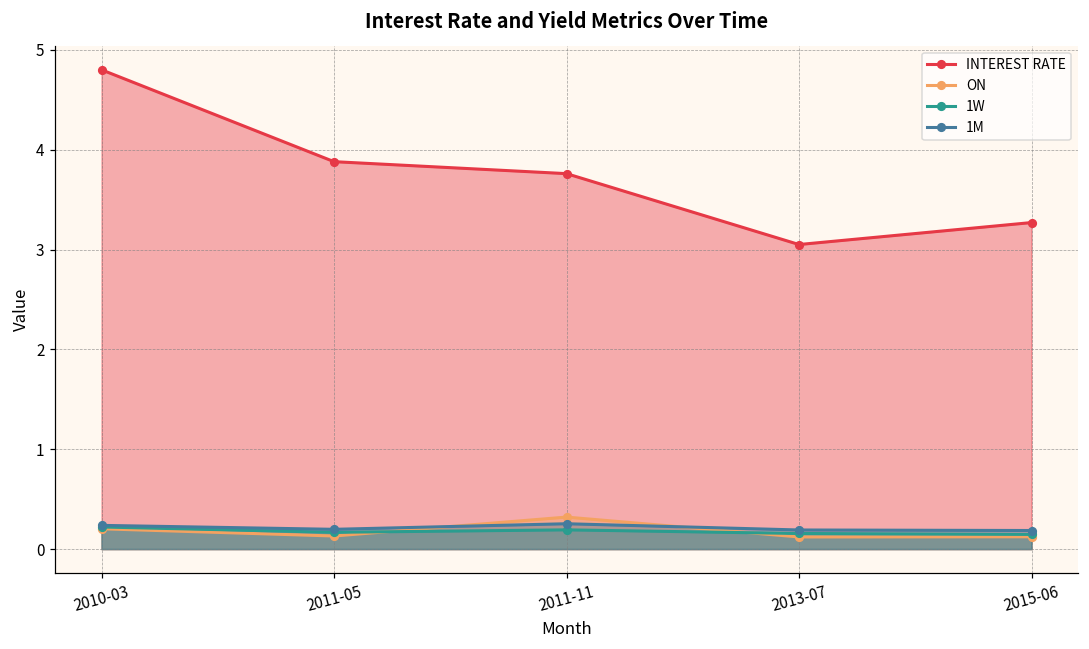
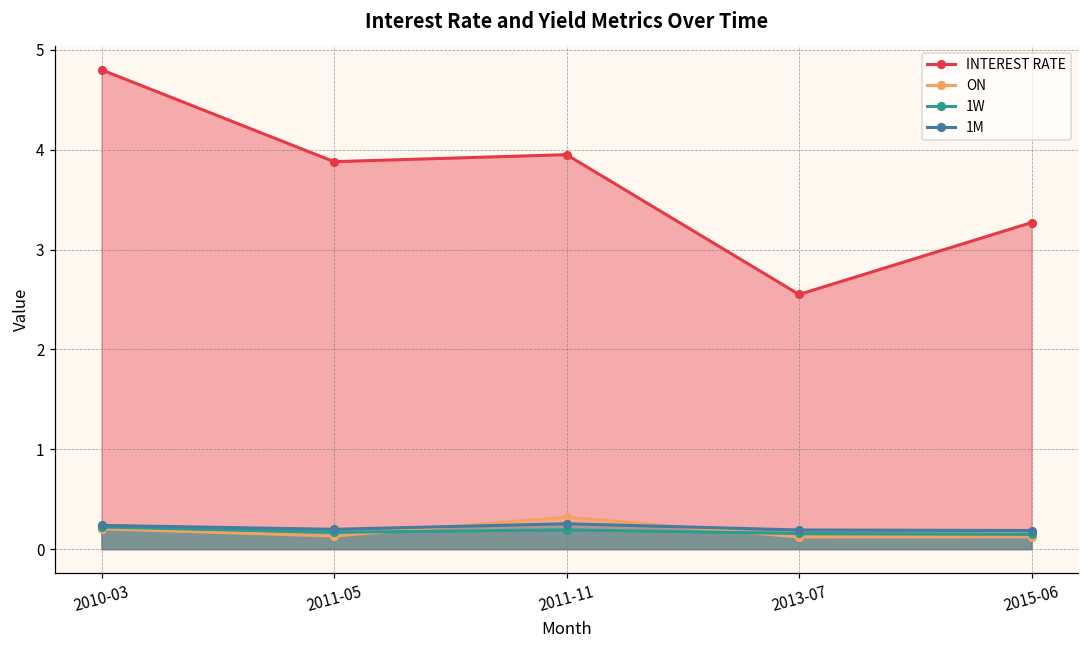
  {
    "INTEREST RATE": {
      "2010-03": 4.8,
      "2011-05": 3.9,
-     "2011-11": 3.8,
-     "2013-07": 3.1,
+     "2011-11": 4.0,
+     "2013-07": 2.6,
      "2015-06": 3.3
    },
    "ON": {
      "2011-05": 0.1,
      "2011-11": 0.3,
      "2013-07": 0.1
    }
  }
